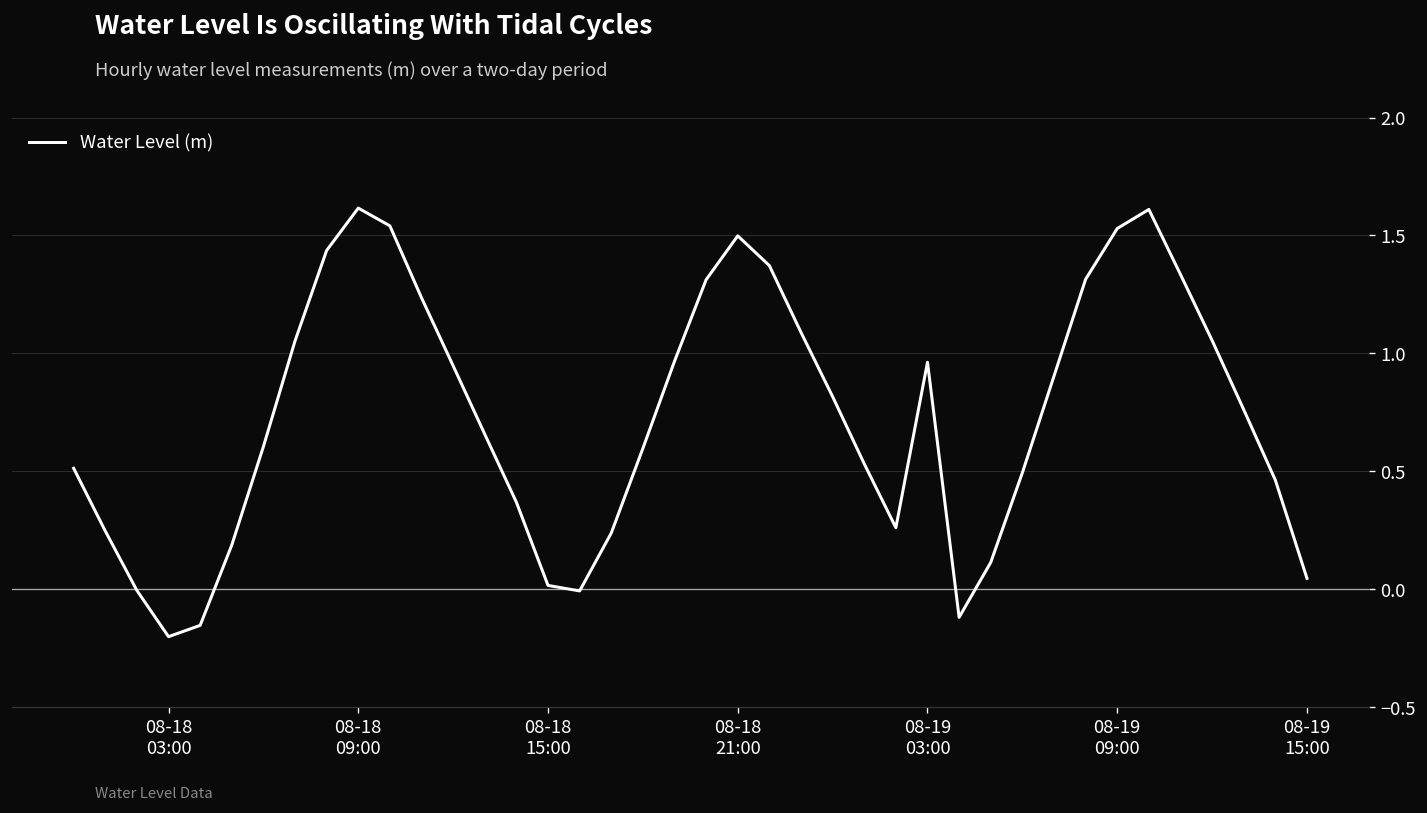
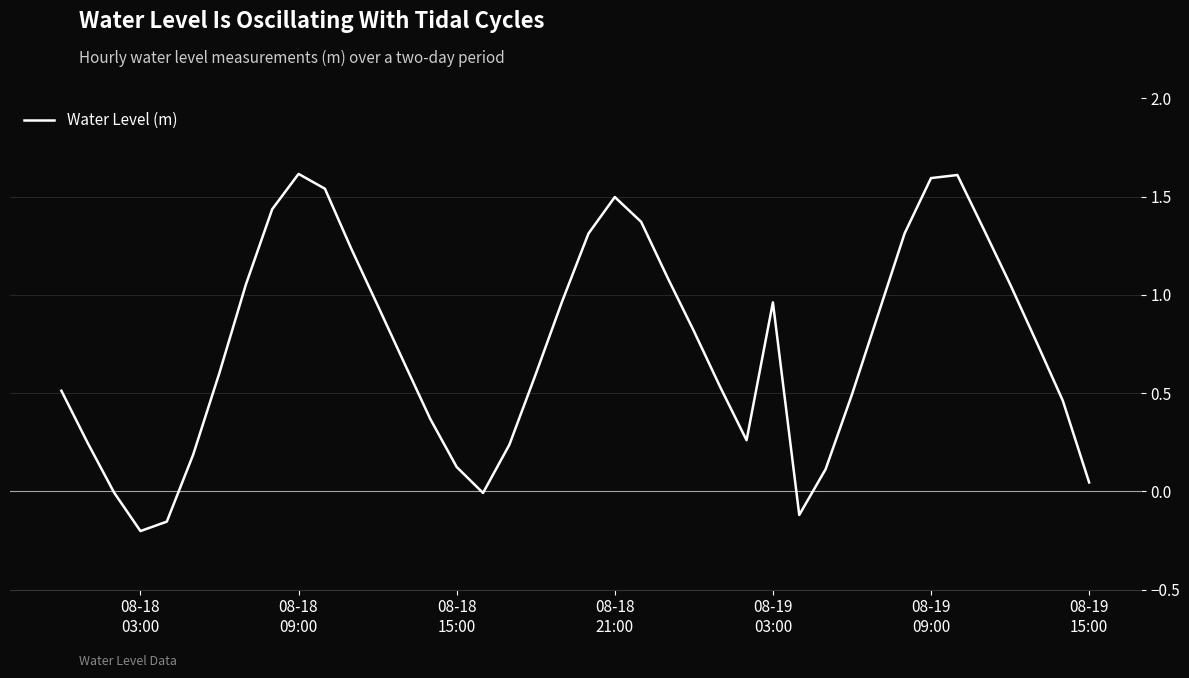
  {
    "08-18 03:00": -0.20,
    "08-18 09:00": 1.62,
-   "08-18 15:00": 0.02,
+   "08-18 15:00": 0.12,
    "08-18 21:00": 1.50,
    "08-19 03:00": 0.96,
-   "08-19 09:00": 1.53,
+   "08-19 09:00": 1.59,
    "08-19 15:00": 0.05
  }
